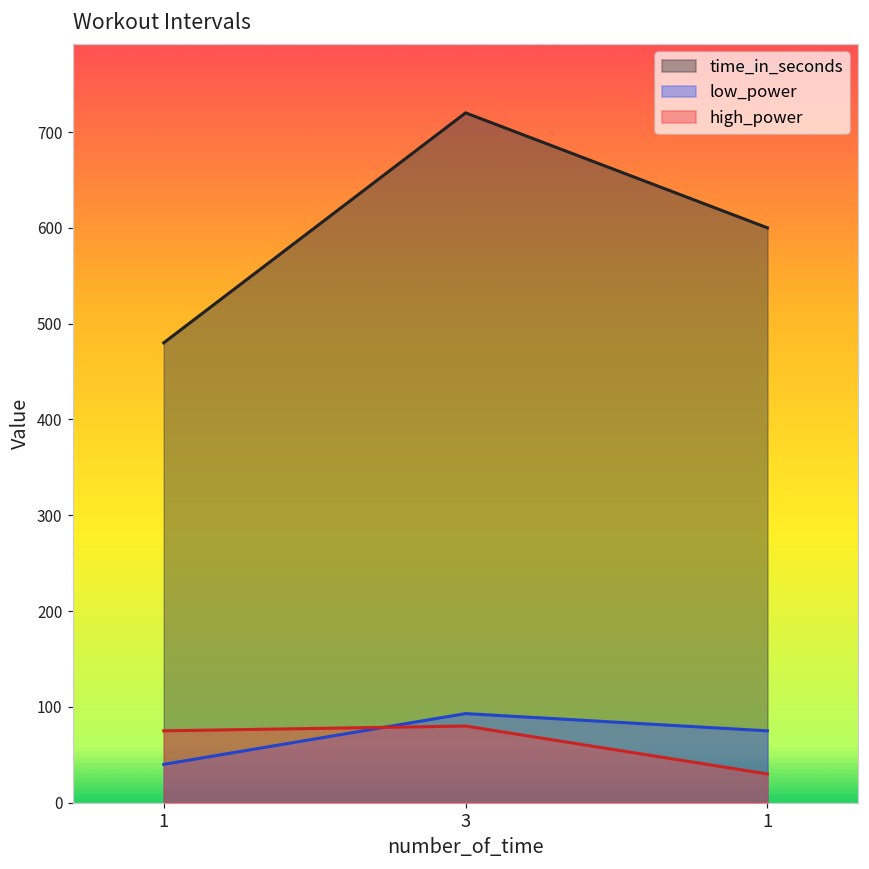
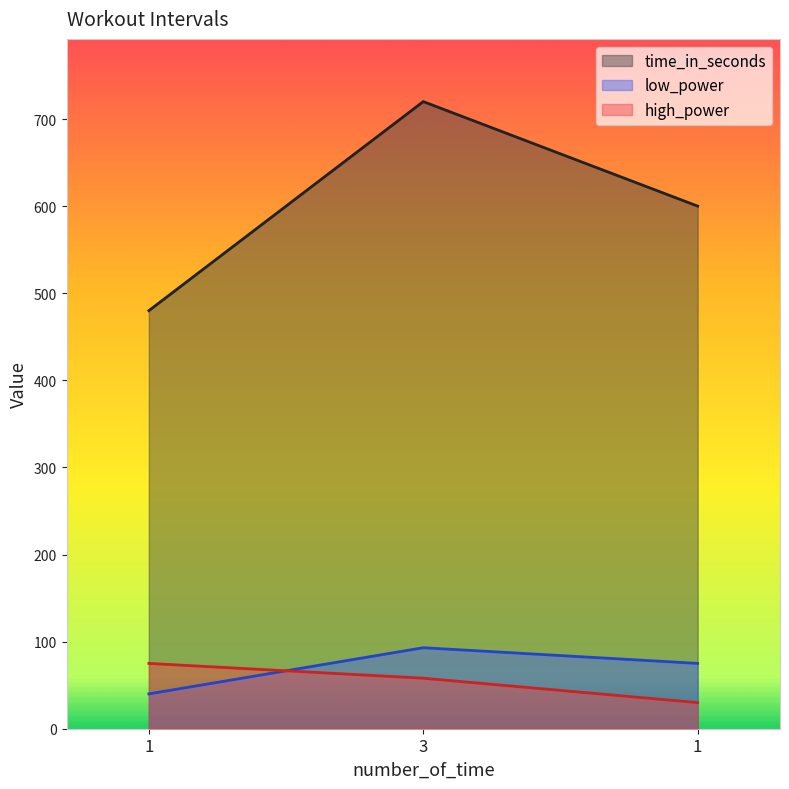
  {
    "time_in_seconds": {
      "3": 720
    },
    "low_power": {
      "3": 90
    },
    "high_power": {
-     "3": 80
+     "3": 60
    }
  }
